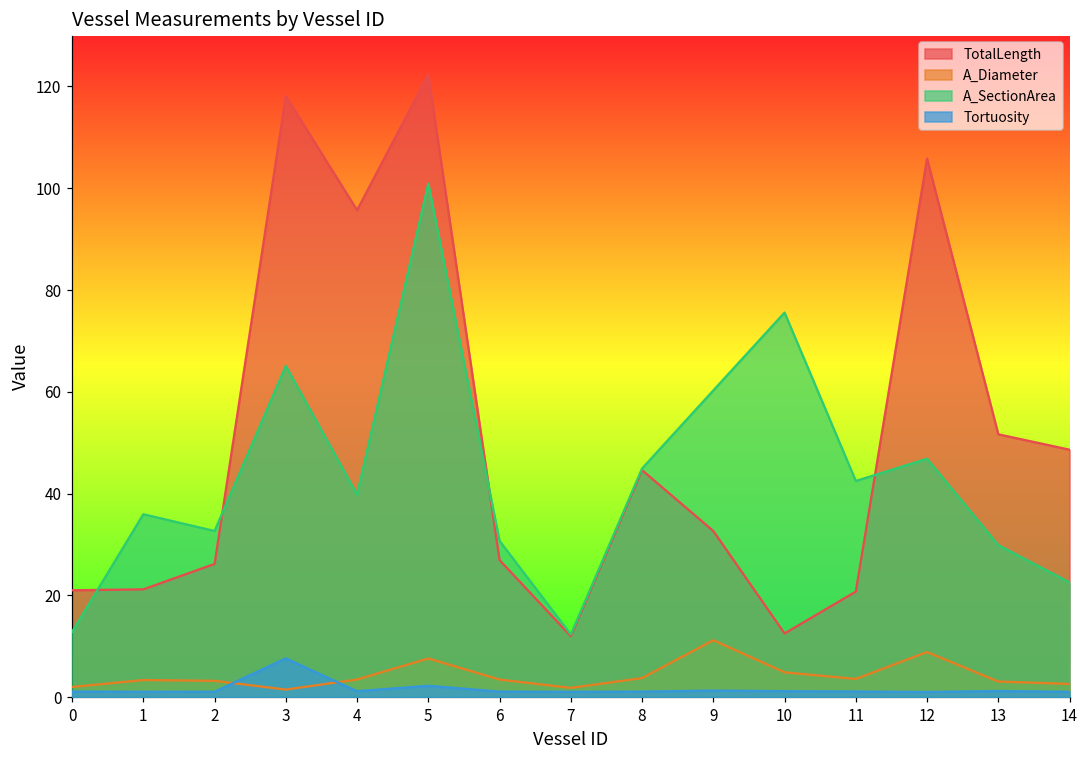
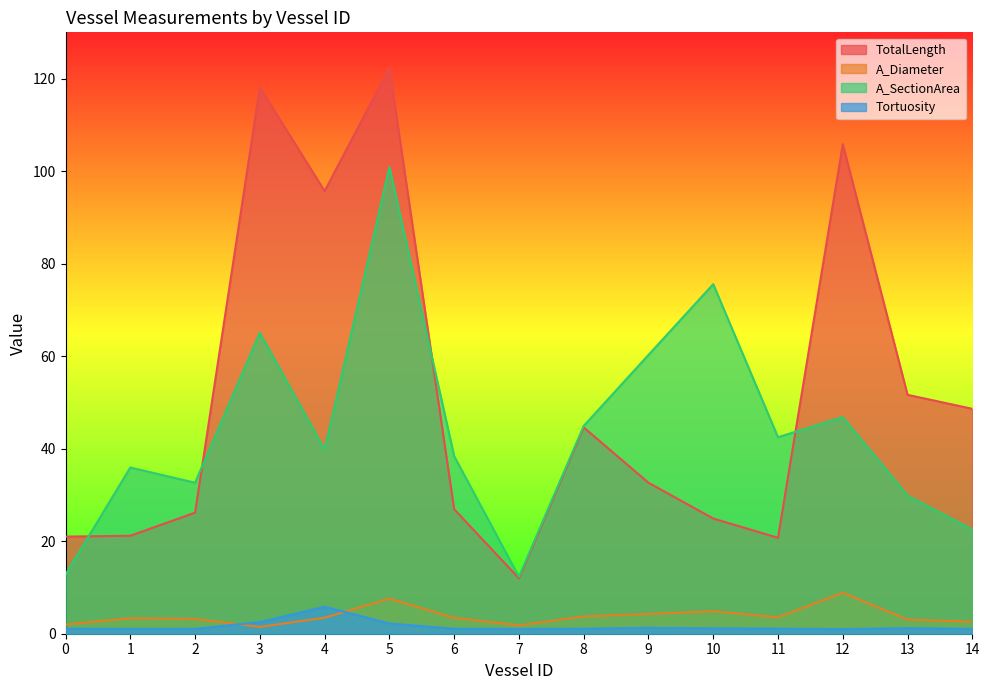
  {
    "TotalLength": {
      "0": 21,
      "1": 21,
      "2": 26,
      "3": 118,
      "4": 96,
      "5": 122,
      "6": 27,
      "9": 33,
-     "10": 13,
+     "10": 25,
      "11": 21,
      "12": 106,
      "13": 52,
      "14": 49
    },
    "A_Diameter": {
      "0": 2,
      "1": 3,
      "2": 3,
      "3": 1,
      "4": 3,
      "5": 8,
      "6": 3,
      "7": 2,
      "8": 4,
-     "9": 11,
+     "9": 4,
      "10": 5,
      "11": 4,
      "12": 9,
      "13": 3,
      "14": 3
    },
    "A_SectionArea": {
      "0": 13,
      "1": 36,
      "2": 33,
      "3": 65,
      "4": 40,
      "5": 101,
-     "6": 31,
+     "6": 38,
      "9": 60,
      "10": 76,
      "11": 42,
      "12": 47,
      "13": 30,
      "14": 23
    },
    "Tortuosity": {
      "0": 1,
      "1": 1,
      "2": 1,
-     "3": 8,
-     "4": 1,
+     "3": 3,
+     "4": 6,
      "5": 2,
      "6": 1,
      "7": 1,
      "8": 1,
      "9": 1,
      "10": 1,
      "11": 1,
      "12": 1,
      "13": 1,
      "14": 1
    }
  }
